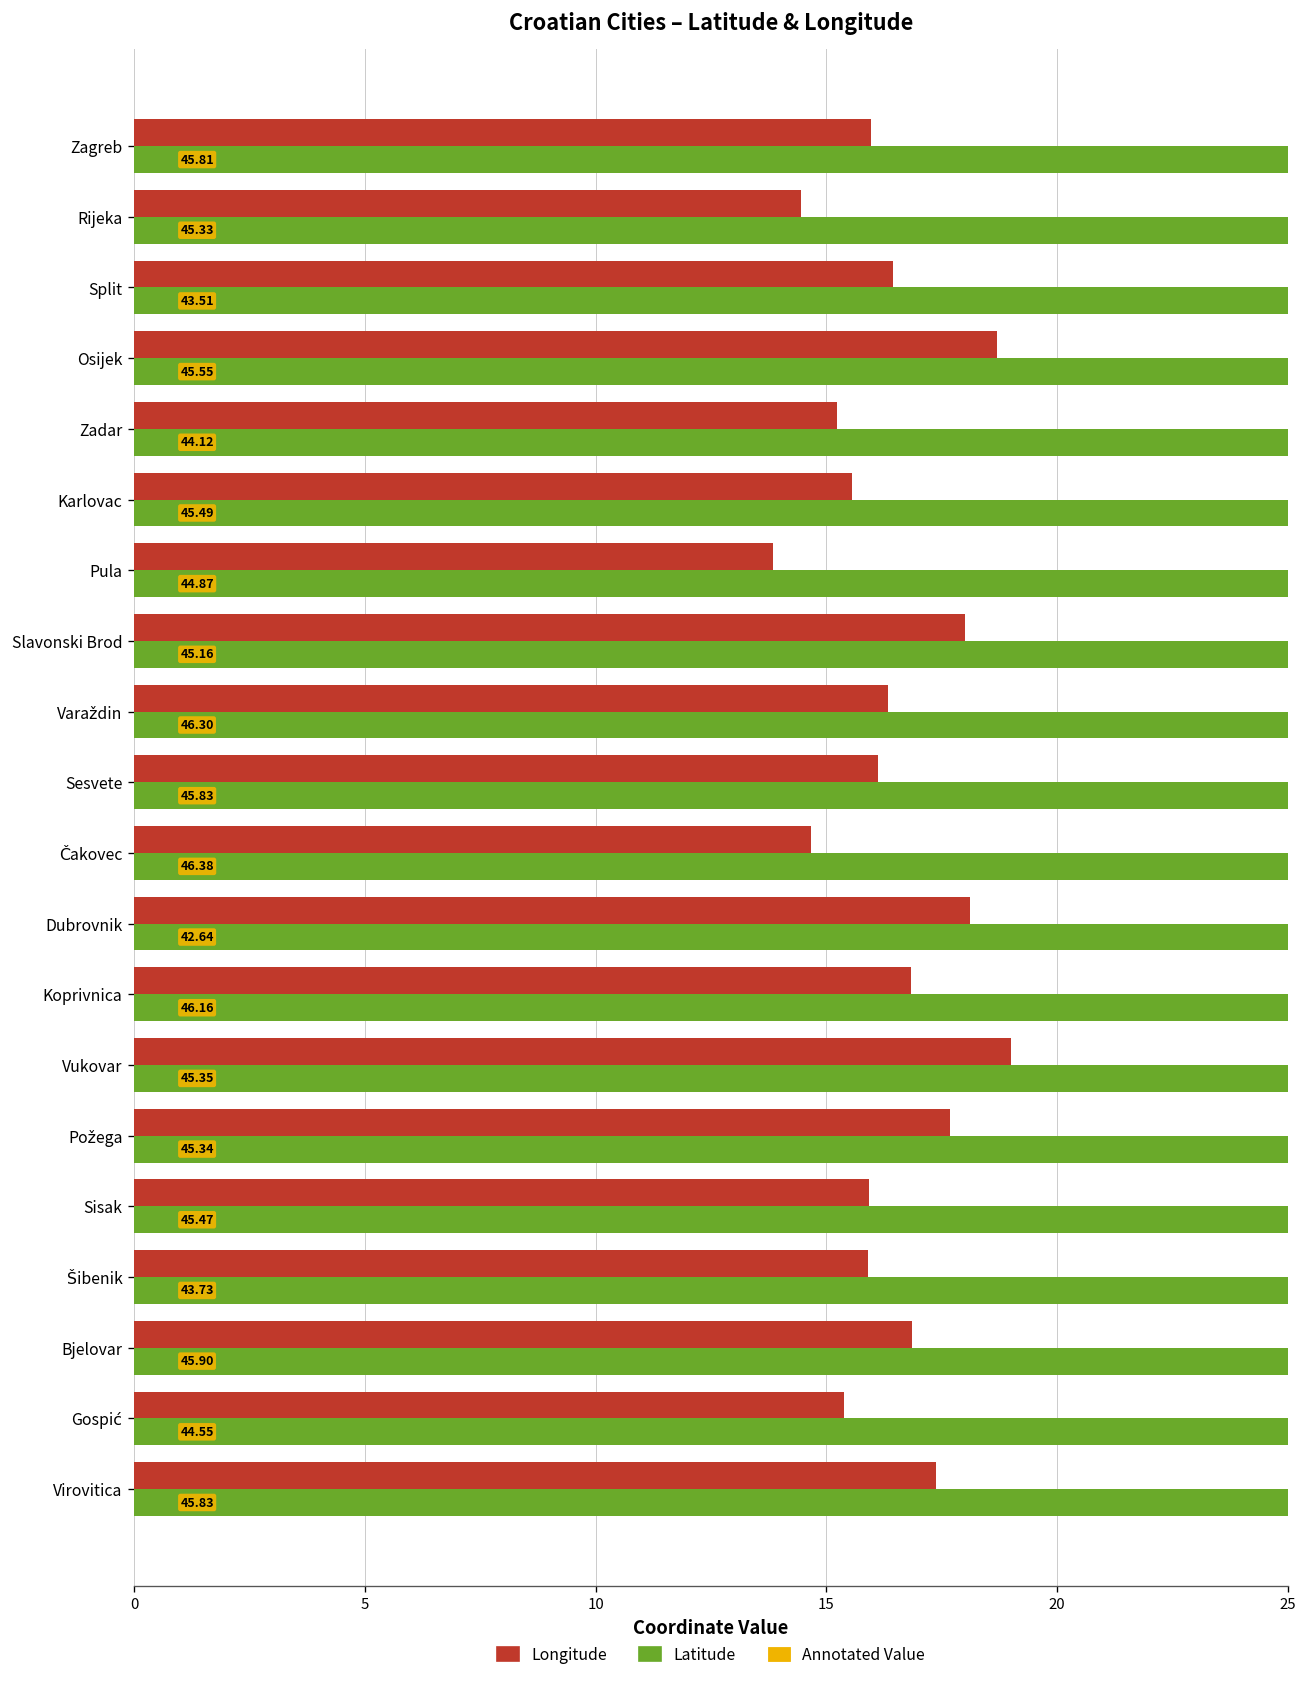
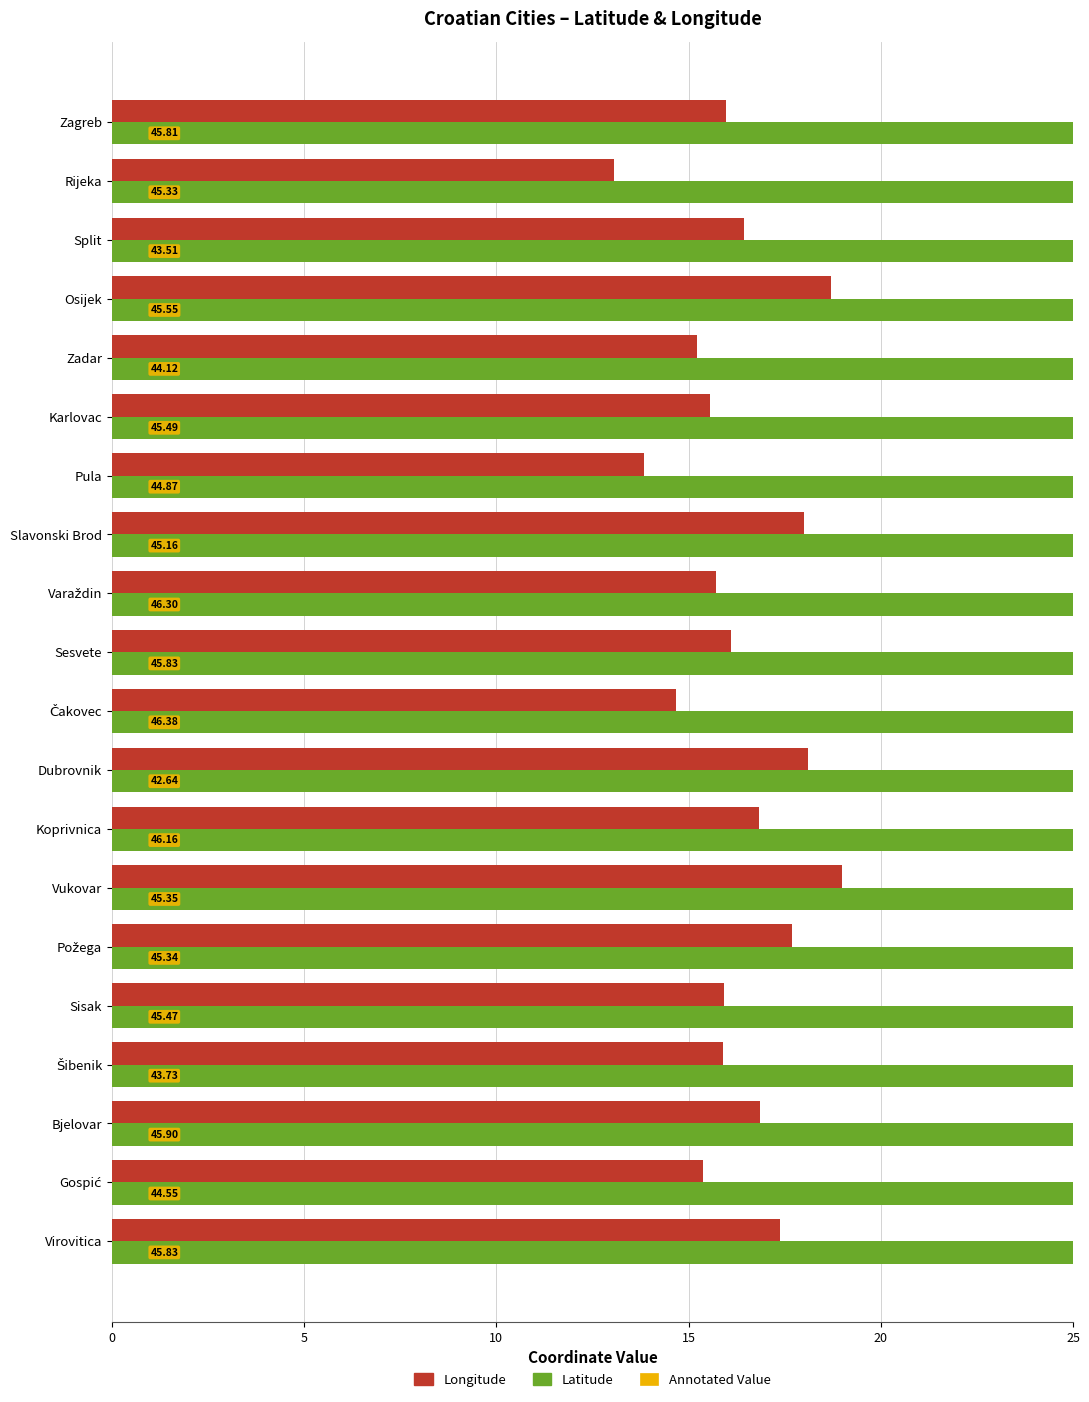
  {
    "Longitude": {
      "Zagreb": 16.0,
-     "Rijeka": 14.4,
+     "Rijeka": 13.1,
      "Split": 16.4,
      "Osijek": 18.7,
      "Zadar": 15.2,
      "Karlovac": 15.6,
      "Pula": 13.8,
      "Slavonski Brod": 18.0,
-     "Varaždin": 16.3,
+     "Varaždin": 15.7,
      "Sesvete": 16.1,
      "Čakovec": 14.7,
      "Dubrovnik": 18.1,
      "Koprivnica": 16.8,
      "Vukovar": 19.0,
      "Požega": 17.7,
      "Sisak": 15.9,
      "Šibenik": 15.9,
      "Bjelovar": 16.8,
      "Gospić": 15.4,
      "Virovitica": 17.4
    }
  }
